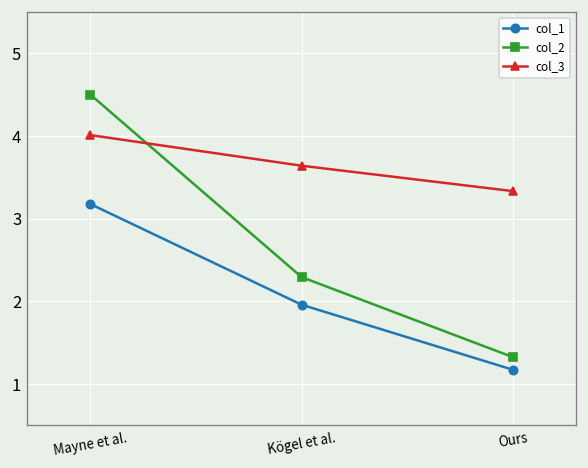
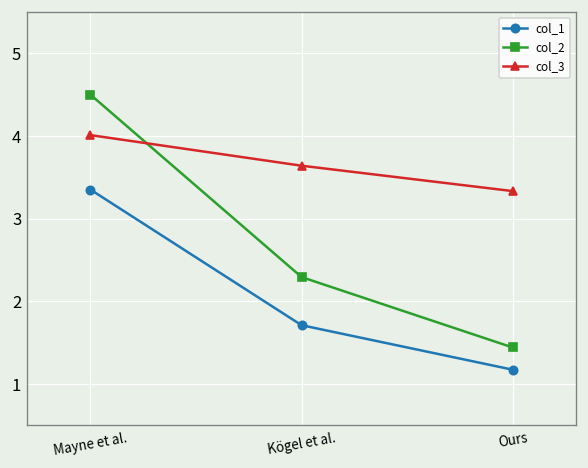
  {
    "col_1": {
-     "Mayne et al.": 3.2,
-     "Kögel et al.": 2.0,
+     "Mayne et al.": 3.4,
+     "Kögel et al.": 1.7,
      "Ours": 1.2
    },
    "col_2": {
      "Mayne et al.": 4.5,
      "Kögel et al.": 2.3,
-     "Ours": 1.3
+     "Ours": 1.4
    },
    "col_3": {
      "Mayne et al.": 4.0,
      "Kögel et al.": 3.6,
      "Ours": 3.3
    }
  }
